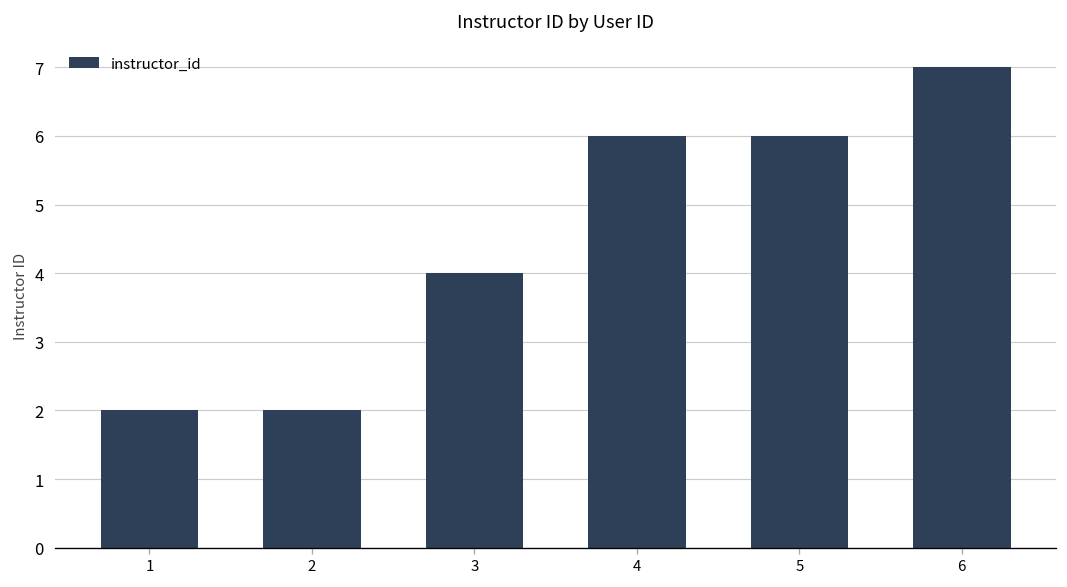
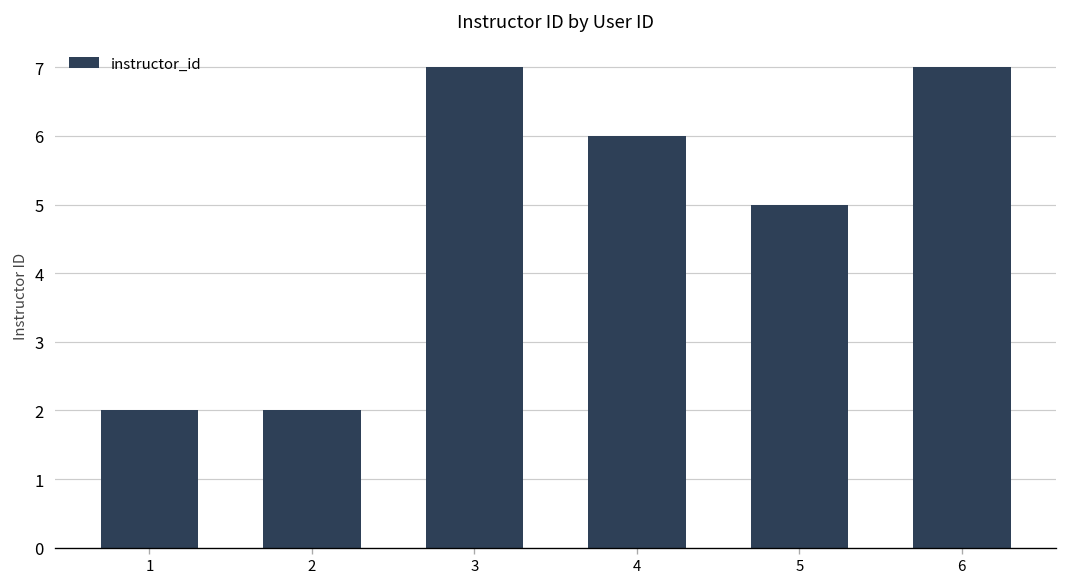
  {
    "1": 2,
    "2": 2,
-   "3": 4,
+   "3": 7,
    "4": 6,
-   "5": 6,
+   "5": 5,
    "6": 7
  }
